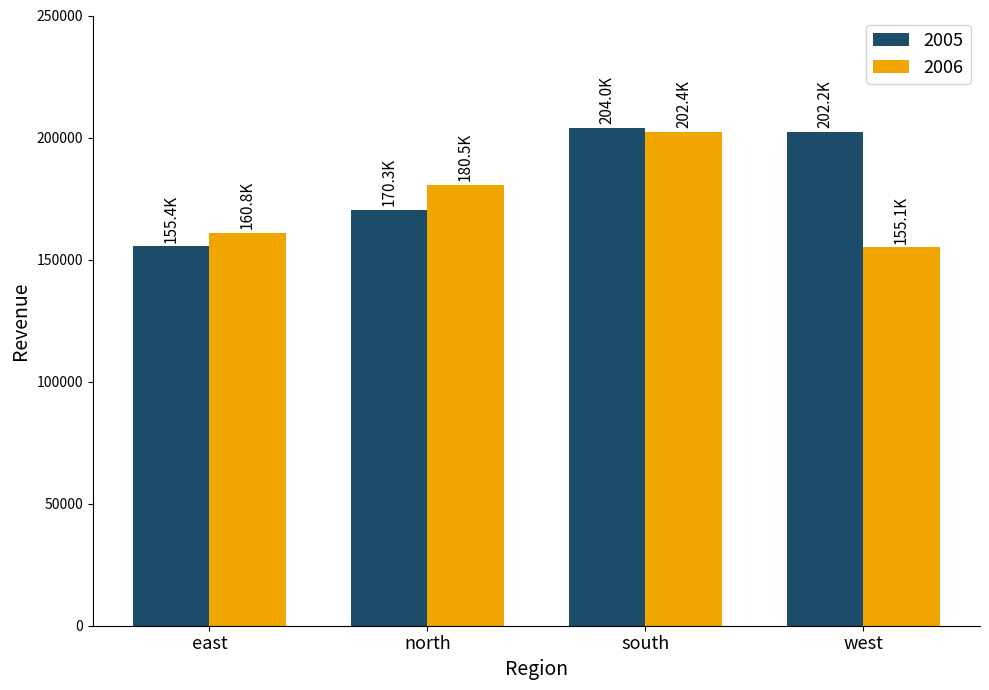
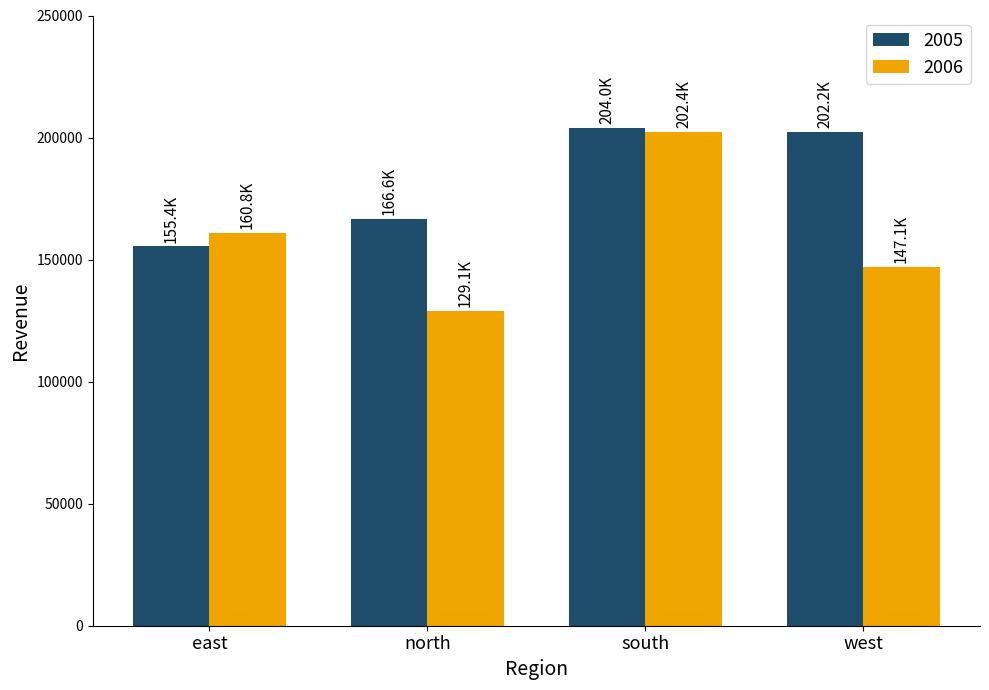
  {
    "2005": {
      "east": "155.4K",
-     "north": "170.3K",
+     "north": "166.6K",
      "south": "204.0K",
      "west": "202.2K"
    },
    "2006": {
      "east": "160.8K",
-     "north": "180.5K",
+     "north": "129.1K",
      "south": "202.4K",
-     "west": "155.1K"
+     "west": "147.1K"
    }
  }
